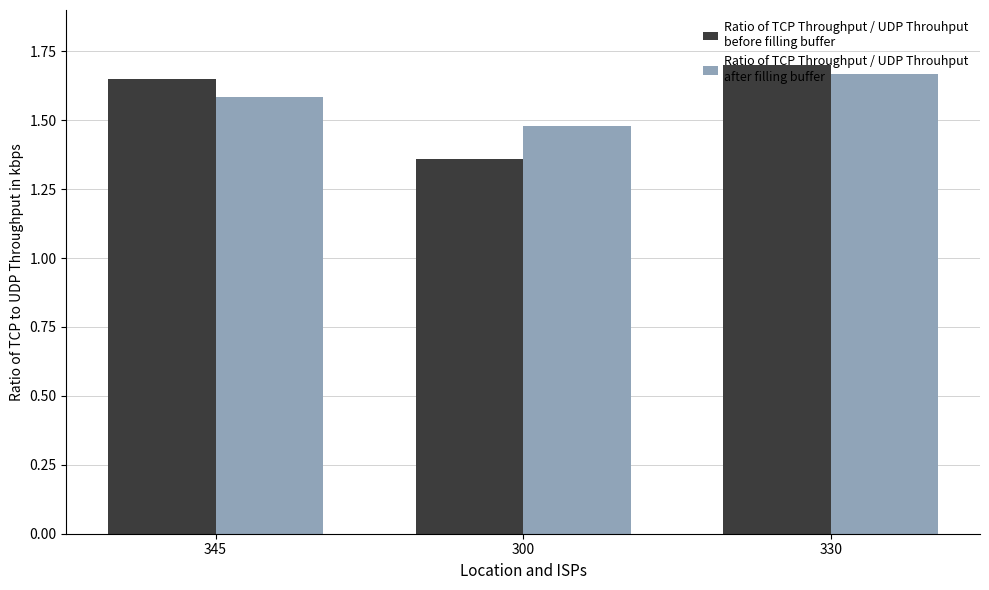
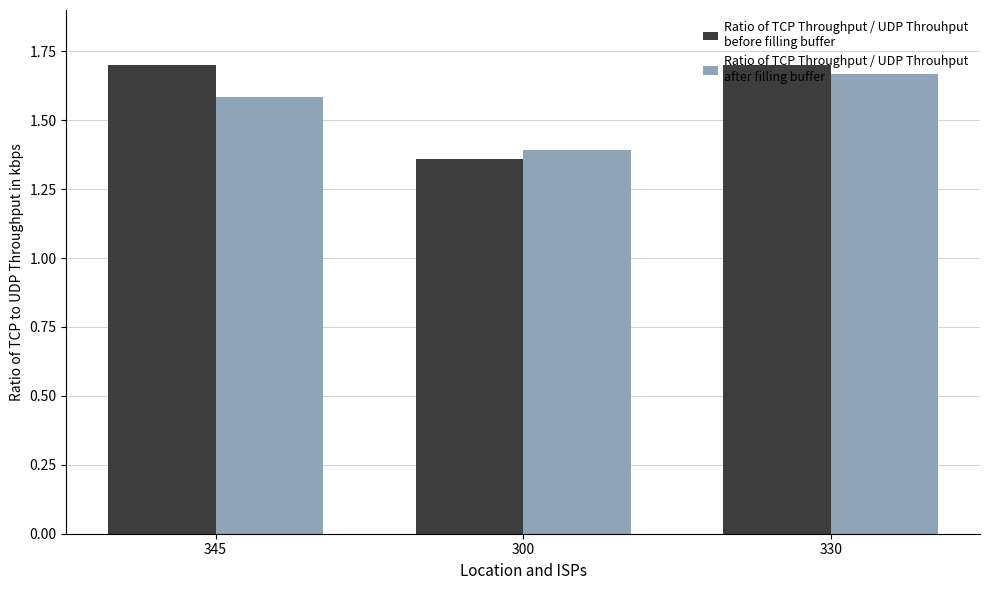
  {
    "Ratio of TCP Throughput / UDP Throuhput before filling buffer": {
-     "345": 1.65,
+     "345": 1.70,
      "300": 1.36,
      "330": 1.70
    },
    "Ratio of TCP Throughput / UDP Throuhput after filling buffer": {
      "345": 1.58,
-     "300": 1.48,
+     "300": 1.39,
      "330": 1.67
    }
  }
